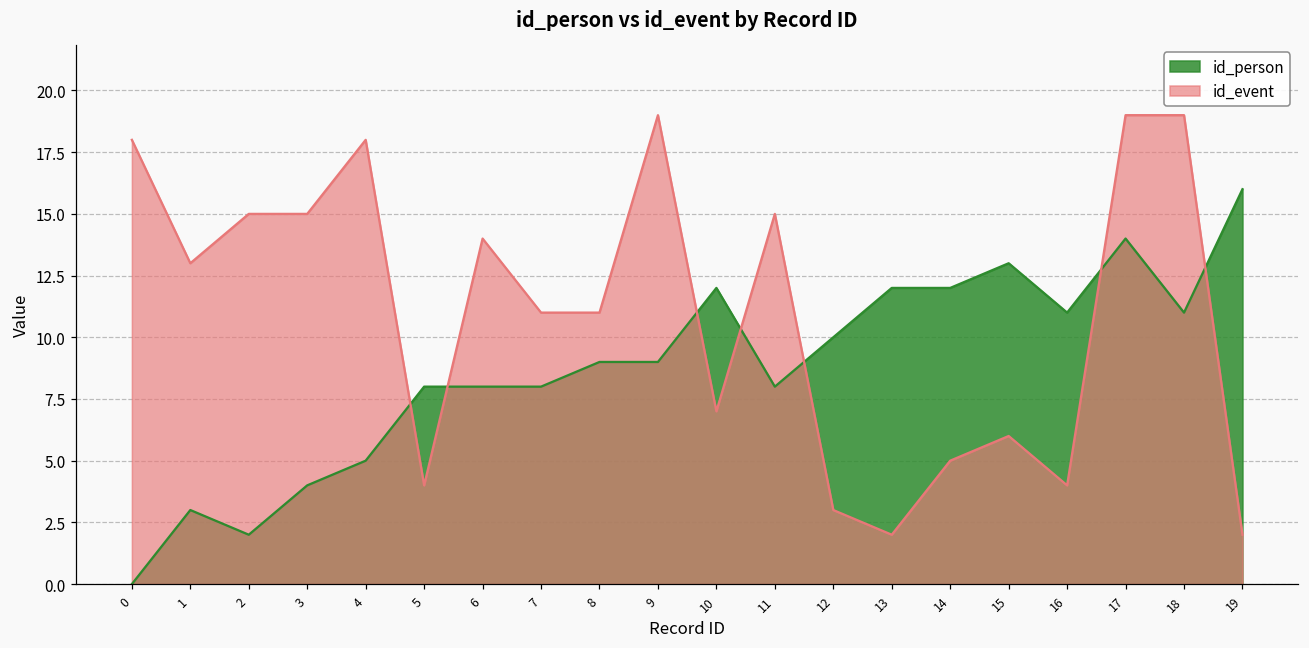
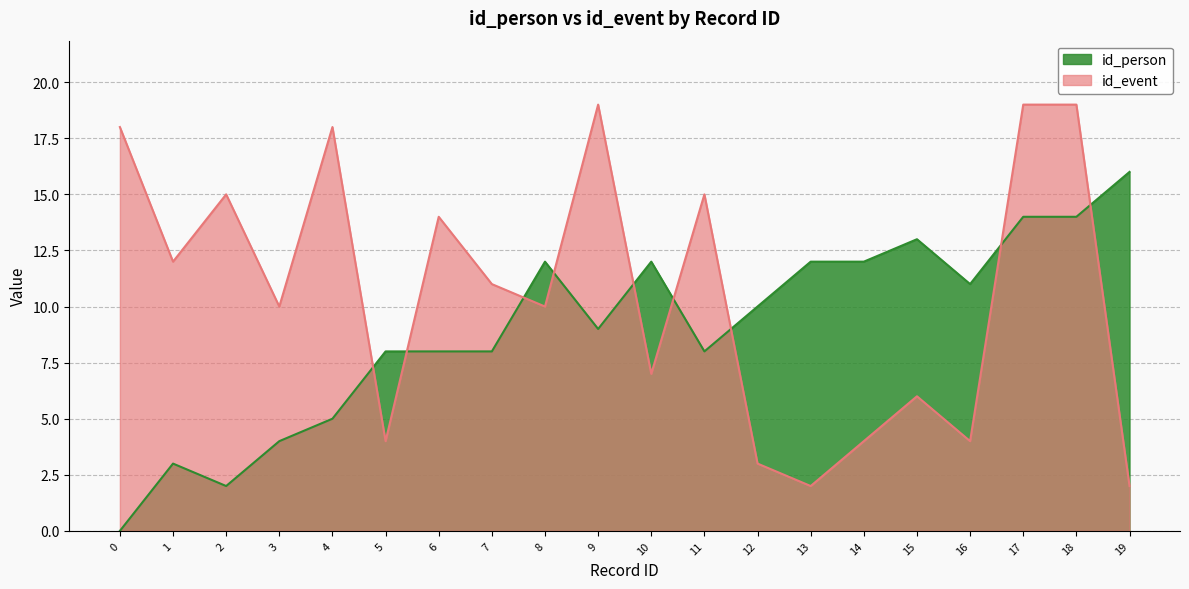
  {
    "id_person": {
      "0": 0,
      "1": 3,
      "2": 2,
      "3": 4,
      "4": 5,
      "5": 8,
      "6": 8,
      "7": 8,
-     "8": 9,
+     "8": 12,
      "9": 9,
      "10": 12,
      "11": 8,
      "12": 10,
      "13": 12,
      "14": 12,
      "15": 13,
      "16": 11,
      "17": 14,
-     "18": 11,
+     "18": 14,
      "19": 16
    },
    "id_event": {
      "0": 18,
-     "1": 13,
+     "1": 12,
      "2": 15,
-     "3": 15,
+     "3": 10,
      "4": 18,
      "5": 4,
      "6": 14,
      "7": 11,
-     "8": 11,
+     "8": 10,
      "9": 19,
      "10": 7,
      "11": 15,
      "12": 3,
      "13": 2,
-     "14": 5,
+     "14": 4,
      "15": 6,
      "16": 4,
      "17": 19,
      "18": 19,
      "19": 2
    }
  }
